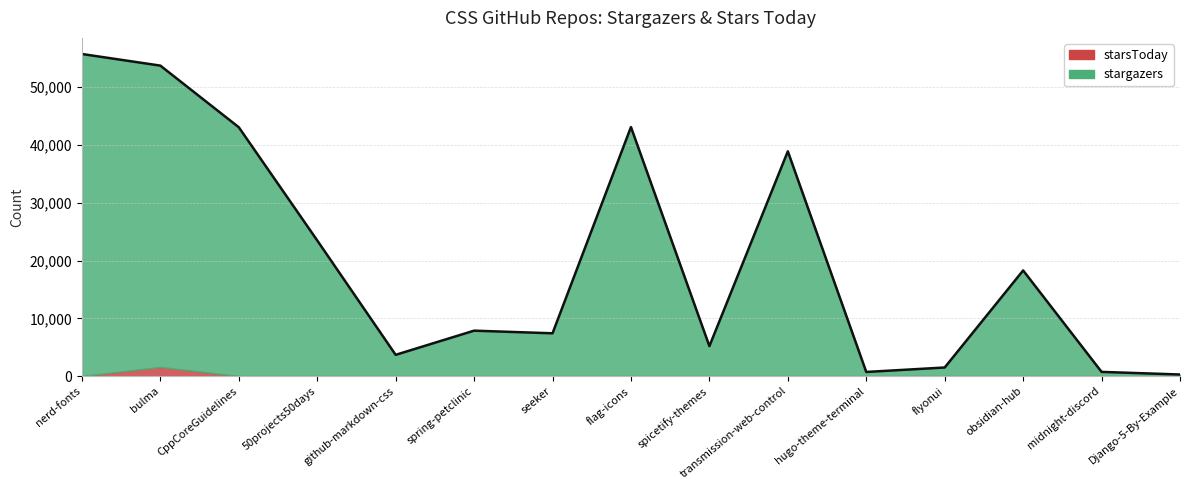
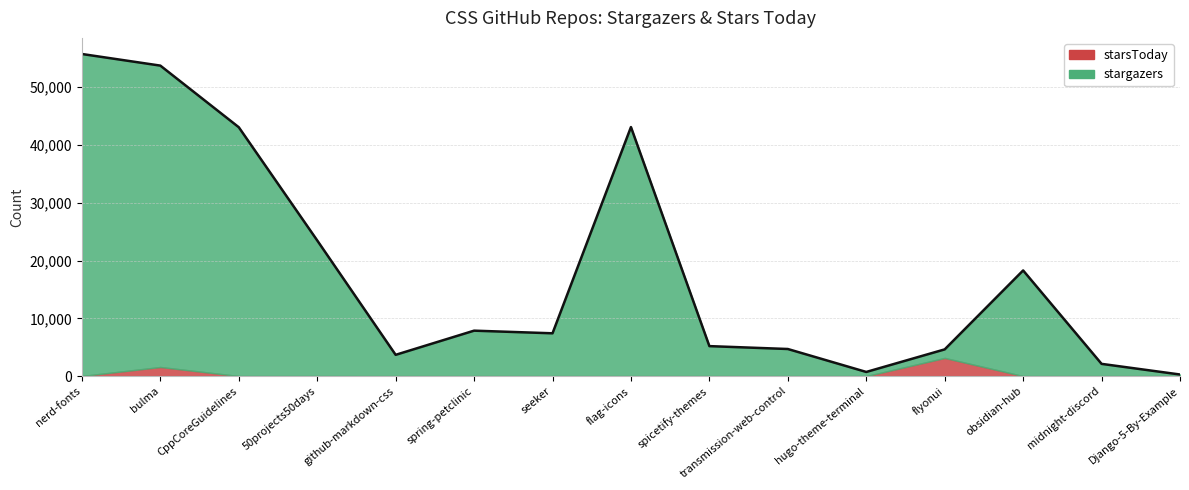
  {
    "starsToday": {
      "bulma": "2,000",
      "hugo-theme-terminal": "0",
-     "flyonui": "0",
+     "flyonui": "3,000",
      "midnight-discord": "0"
    },
    "stargazers": {
      "nerd-fonts": "56,000",
      "bulma": "52,000",
      "CppCoreGuidelines": "43,000",
      "50projects50days": "23,000",
      "github-markdown-css": "4,000",
      "spring-petclinic": "8,000",
      "seeker": "7,000",
      "flag-icons": "43,000",
      "spicetify-themes": "5,000",
-     "transmission-web-control": "39,000",
+     "transmission-web-control": "5,000",
      "hugo-theme-terminal": "1,000",
      "flyonui": "1,000",
      "obsidian-hub": "18,000",
-     "midnight-discord": "1,000"
+     "midnight-discord": "2,000"
    }
  }
